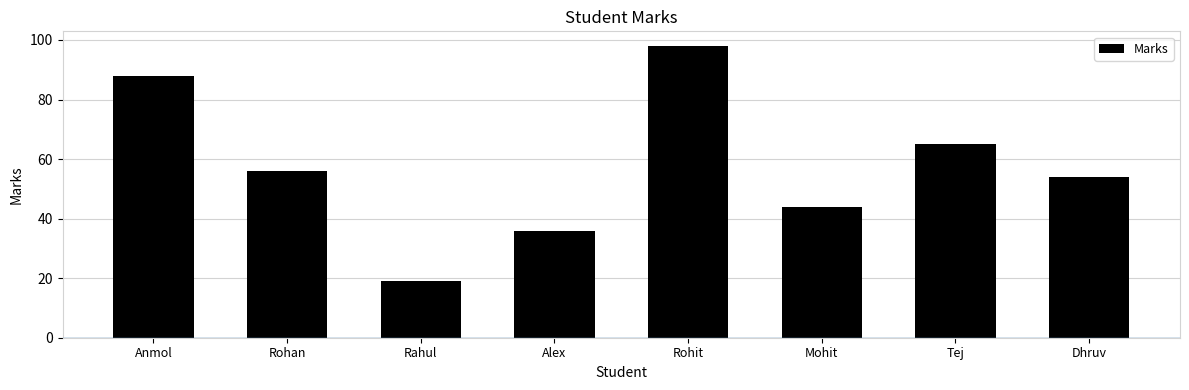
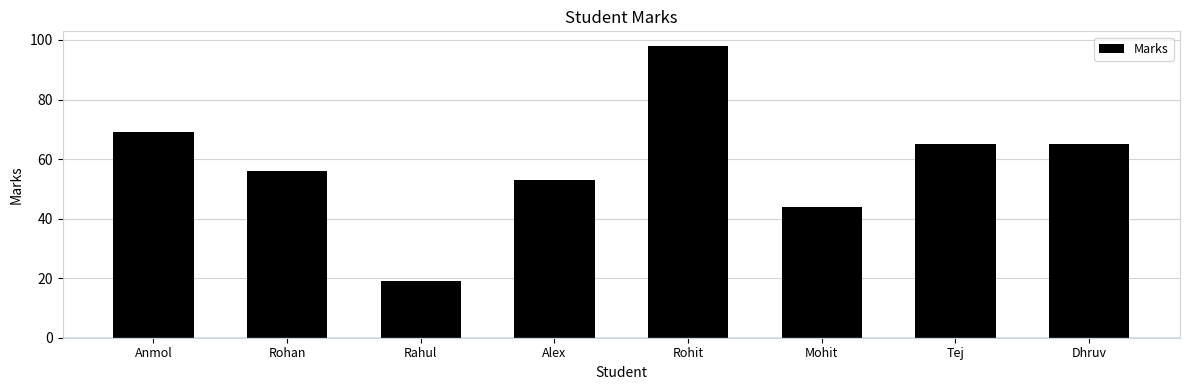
  {
-   "Anmol": 88,
+   "Anmol": 69,
    "Rohan": 56,
    "Rahul": 19,
-   "Alex": 36,
+   "Alex": 53,
    "Rohit": 98,
    "Mohit": 44,
    "Tej": 65,
-   "Dhruv": 54
+   "Dhruv": 65
  }
